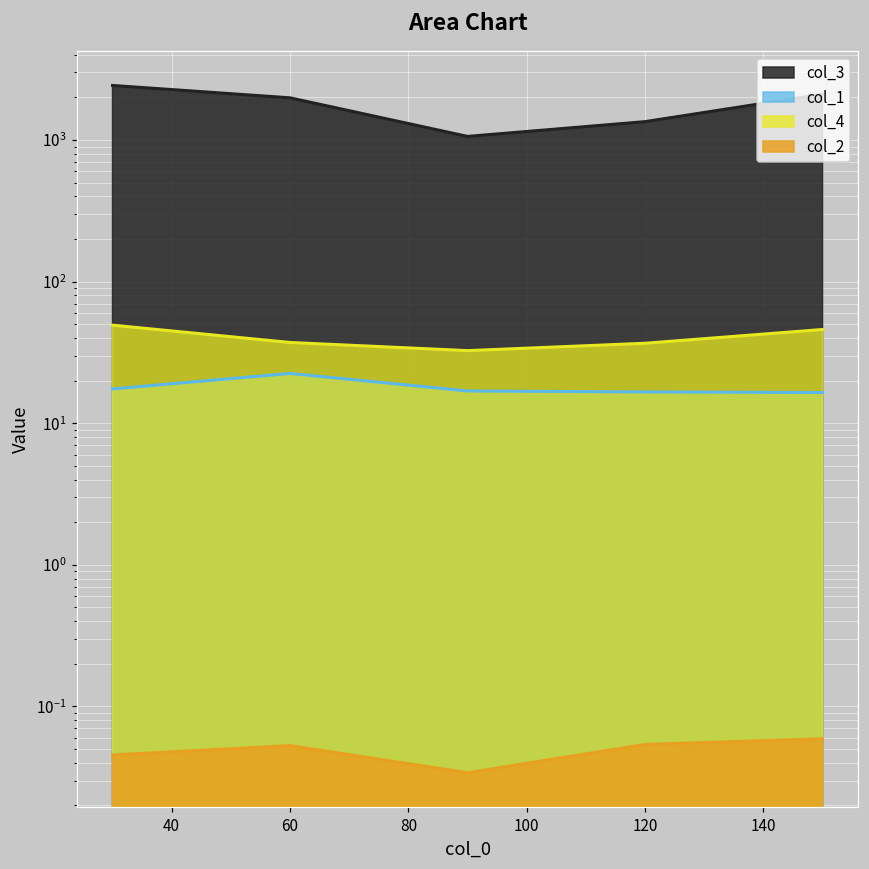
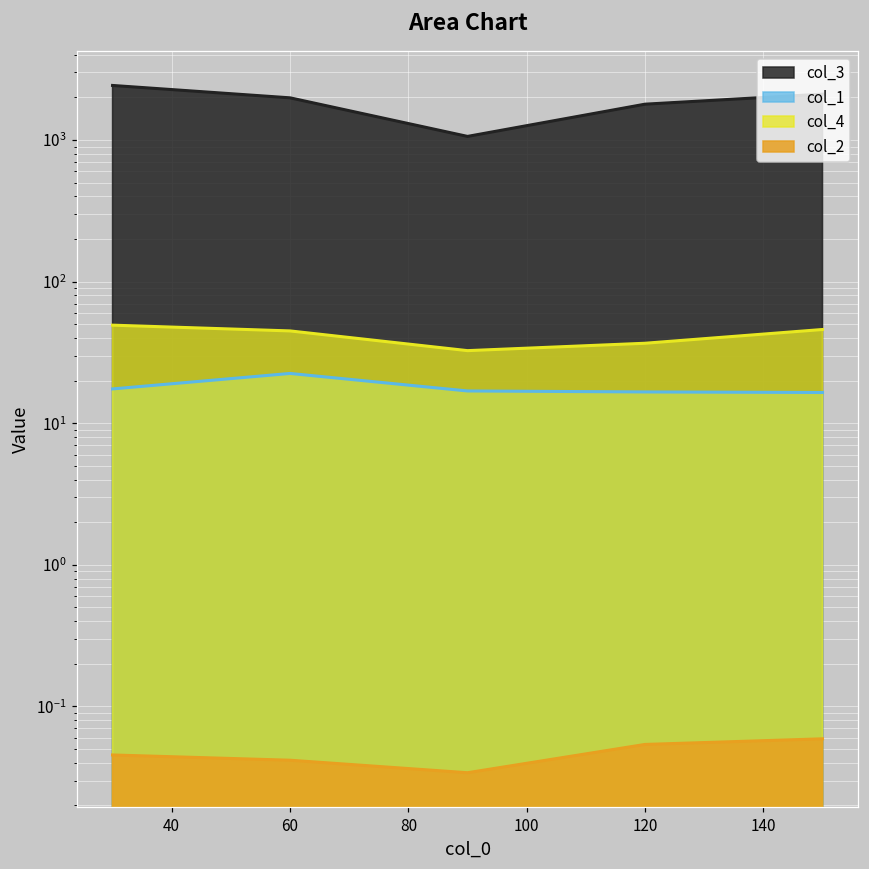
  {
    "col_3": {
      "60": 2000,
-     "120": 1300
+     "120": 1800
    },
    "col_1": {
      "60": 22,
      "120": 17
    },
    "col_4": {
-     "60": 37,
+     "60": 45,
      "120": 37
    },
    "col_2": {
-     "60": 0.053,
+     "60": 0.042,
      "120": 0.054
    }
  }
